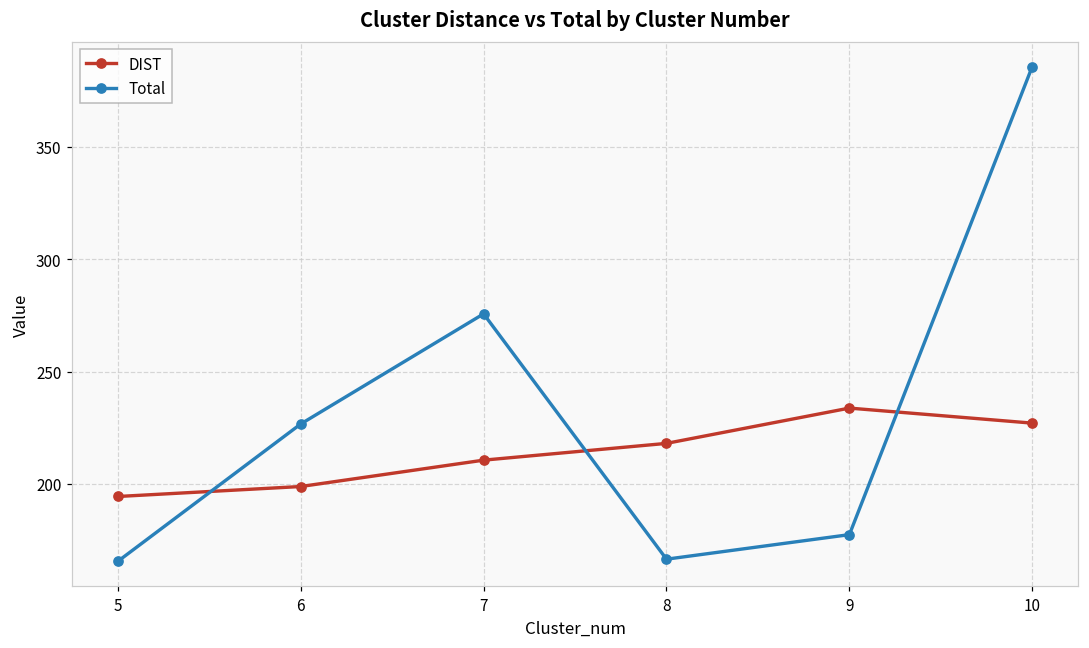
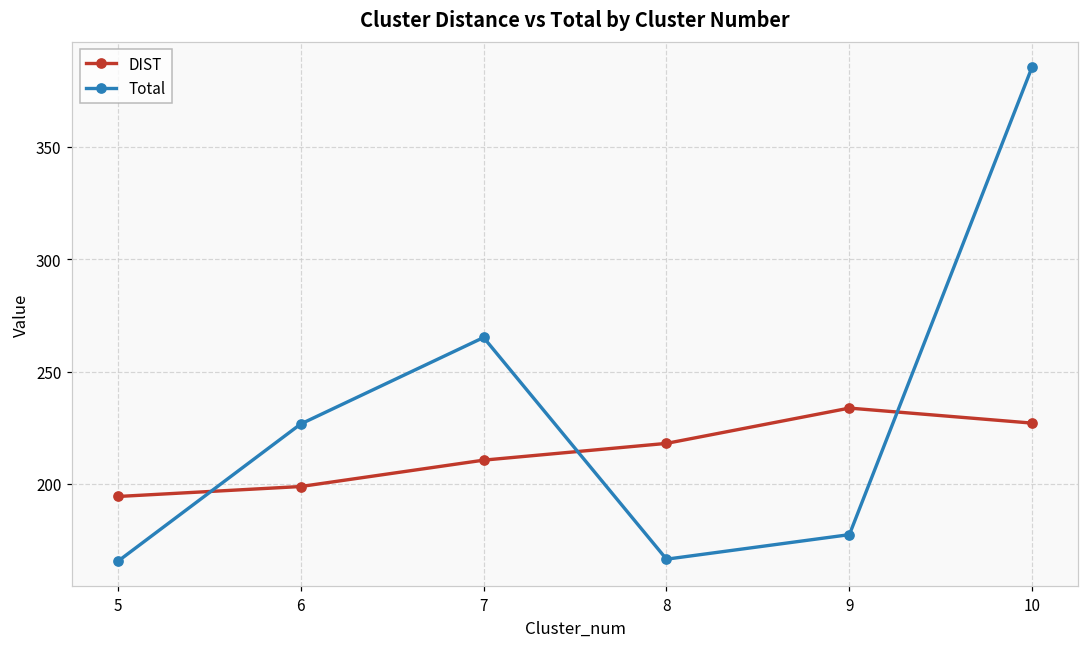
  {
    "DIST": {
      "5": 194,
      "6": 199,
      "7": 211,
      "8": 218,
      "9": 234,
      "10": 227
    },
    "Total": {
      "5": 165,
      "6": 227,
-     "7": 276,
+     "7": 265,
      "8": 166,
      "9": 177,
      "10": 386
    }
  }
